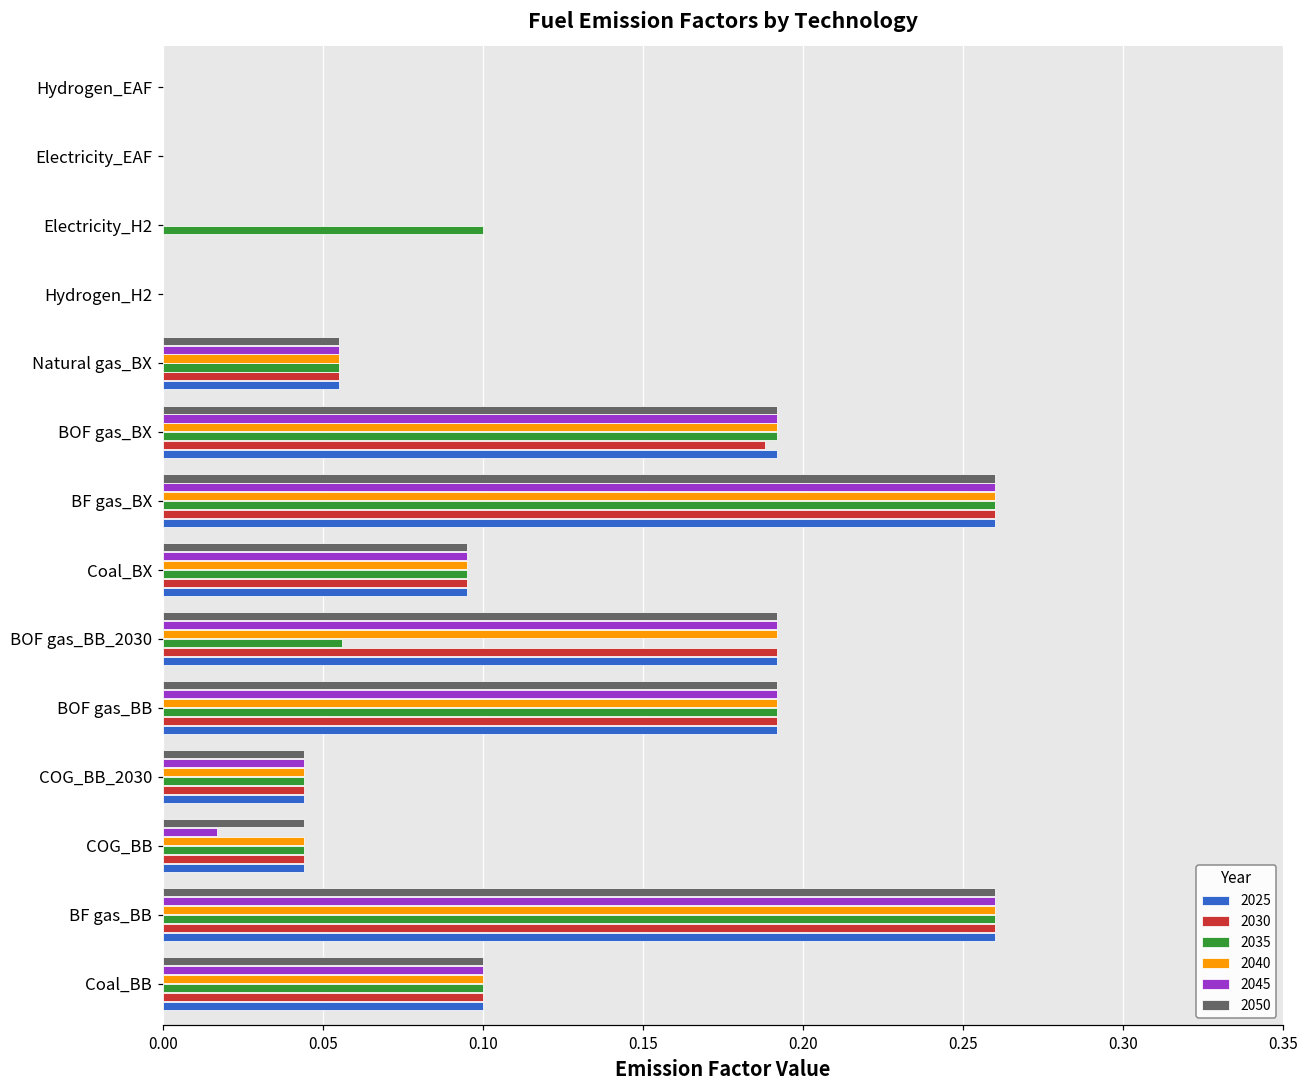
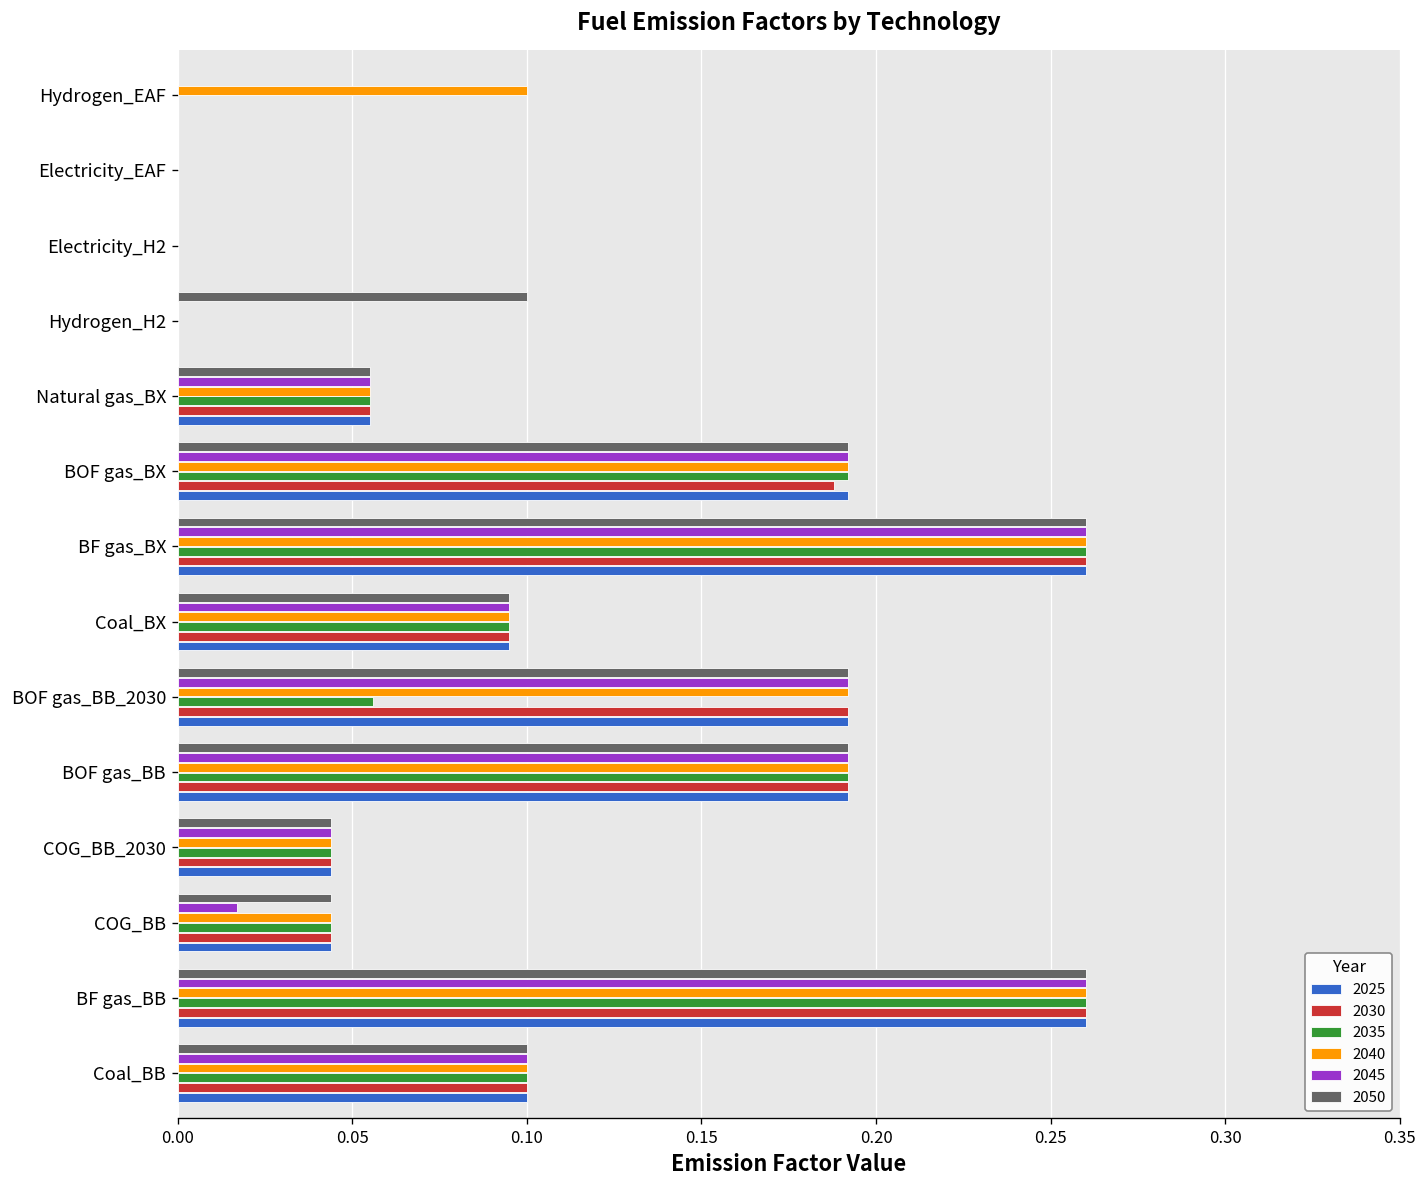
  {
    "2025": {
      "Hydrogen_EAF": 0.0,
      "Electricity_EAF": 0.0,
      "Electricity_H2": 0.0,
      "Hydrogen_H2": 0.0,
      "Natural gas_BX": 0.055,
      "BOF gas_BX": 0.192,
      "BF gas_BX": 0.260,
      "Coal_BX": 0.095,
      "BOF gas_BB_2030": 0.192,
      "BOF gas_BB": 0.192,
      "COG_BB_2030": 0.044,
      "COG_BB": 0.044,
      "BF gas_BB": 0.260,
      "Coal_BB": 0.1
    },
    "2030": {
      "Hydrogen_EAF": 0.0,
      "Electricity_EAF": 0.0,
      "Electricity_H2": 0.0,
      "Hydrogen_H2": 0.0,
      "Natural gas_BX": 0.055,
      "BOF gas_BX": 0.188,
      "BF gas_BX": 0.260,
      "Coal_BX": 0.095,
      "BOF gas_BB_2030": 0.192,
      "BOF gas_BB": 0.192,
      "COG_BB_2030": 0.044,
      "COG_BB": 0.044,
      "BF gas_BB": 0.260,
      "Coal_BB": 0.1
    },
    "2035": {
      "Hydrogen_EAF": 0.0,
      "Electricity_EAF": 0.0,
-     "Electricity_H2": 0.1,
+     "Electricity_H2": 0.0,
      "Hydrogen_H2": 0.0,
      "Natural gas_BX": 0.055,
      "BOF gas_BX": 0.192,
      "BF gas_BX": 0.260,
      "Coal_BX": 0.095,
      "BOF gas_BB_2030": 0.056,
      "BOF gas_BB": 0.192,
      "COG_BB_2030": 0.044,
      "COG_BB": 0.044,
      "BF gas_BB": 0.260,
      "Coal_BB": 0.1
    },
    "2040": {
-     "Hydrogen_EAF": 0.0,
+     "Hydrogen_EAF": 0.1,
      "Electricity_EAF": 0.0,
      "Electricity_H2": 0.0,
      "Hydrogen_H2": 0.0,
      "Natural gas_BX": 0.055,
      "BOF gas_BX": 0.192,
      "BF gas_BX": 0.260,
      "Coal_BX": 0.095,
      "BOF gas_BB_2030": 0.192,
      "BOF gas_BB": 0.192,
      "COG_BB_2030": 0.044,
      "COG_BB": 0.044,
      "BF gas_BB": 0.260,
      "Coal_BB": 0.1
    },
    "2045": {
      "Hydrogen_EAF": 0.0,
      "Electricity_EAF": 0.0,
      "Electricity_H2": 0.0,
      "Hydrogen_H2": 0.0,
      "Natural gas_BX": 0.055,
      "BOF gas_BX": 0.192,
      "BF gas_BX": 0.260,
      "Coal_BX": 0.095,
      "BOF gas_BB_2030": 0.192,
      "BOF gas_BB": 0.192,
      "COG_BB_2030": 0.044,
      "COG_BB": 0.017,
      "BF gas_BB": 0.260,
      "Coal_BB": 0.1
    },
    "2050": {
      "Hydrogen_EAF": 0.0,
      "Electricity_EAF": 0.0,
      "Electricity_H2": 0.0,
-     "Hydrogen_H2": 0.0,
+     "Hydrogen_H2": 0.1,
      "Natural gas_BX": 0.055,
      "BOF gas_BX": 0.192,
      "BF gas_BX": 0.260,
      "Coal_BX": 0.095,
      "BOF gas_BB_2030": 0.192,
      "BOF gas_BB": 0.192,
      "COG_BB_2030": 0.044,
      "COG_BB": 0.044,
      "BF gas_BB": 0.260,
      "Coal_BB": 0.1
    }
  }
